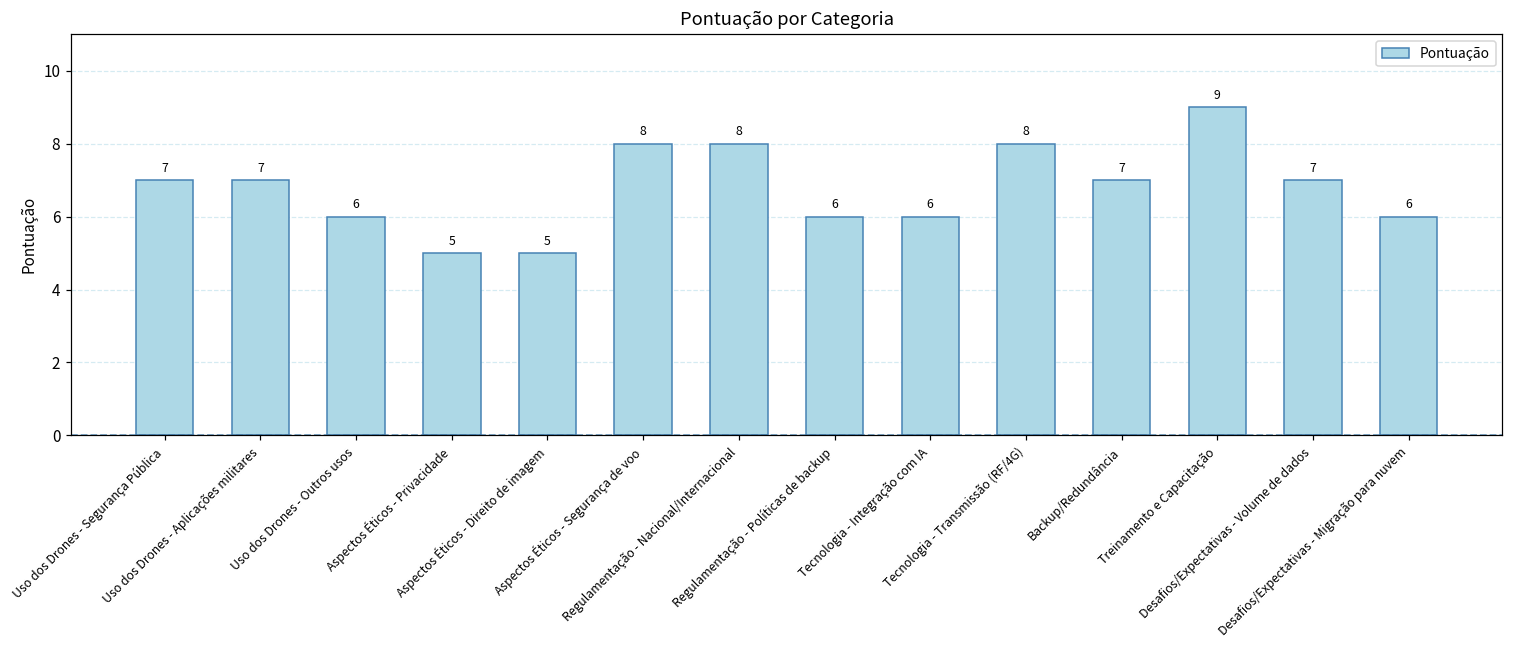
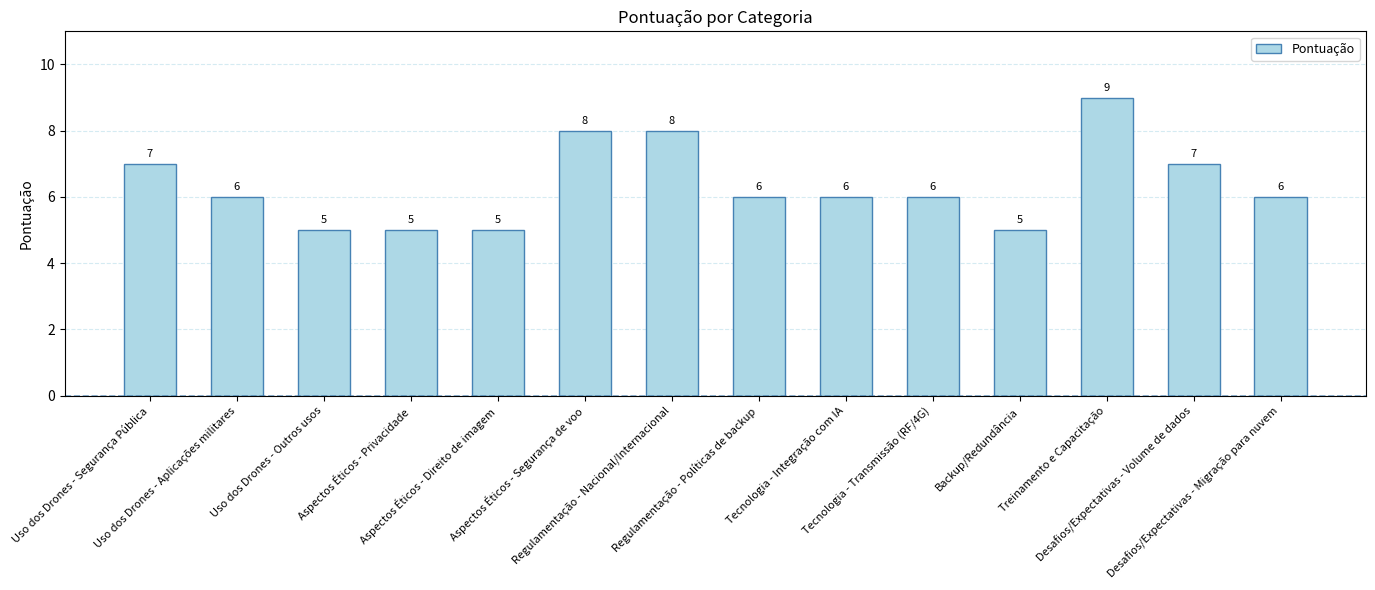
  {
    "Uso dos Drones - Segurança Pública": 7,
-   "Uso dos Drones - Aplicações militares": 7,
-   "Uso dos Drones - Outros usos": 6,
+   "Uso dos Drones - Aplicações militares": 6,
+   "Uso dos Drones - Outros usos": 5,
    "Aspectos Éticos - Privacidade": 5,
    "Aspectos Éticos - Direito de imagem": 5,
    "Aspectos Éticos - Segurança de voo": 8,
    "Regulamentação - Nacional/Internacional": 8,
    "Regulamentação - Políticas de backup": 6,
    "Tecnologia - Integração com IA": 6,
-   "Tecnologia - Transmissão (RF/4G)": 8,
-   "Backup/Redundância": 7,
+   "Tecnologia - Transmissão (RF/4G)": 6,
+   "Backup/Redundância": 5,
    "Treinamento e Capacitação": 9,
    "Desafios/Expectativas - Volume de dados": 7,
    "Desafios/Expectativas - Migração para nuvem": 6
  }
